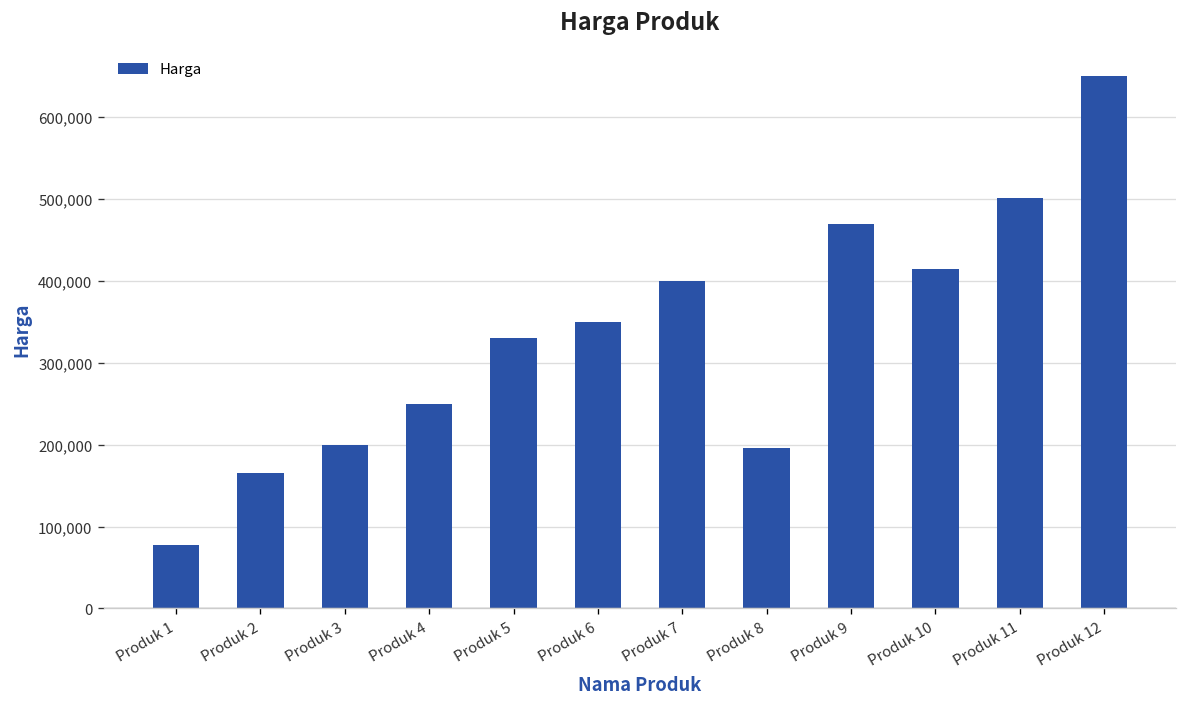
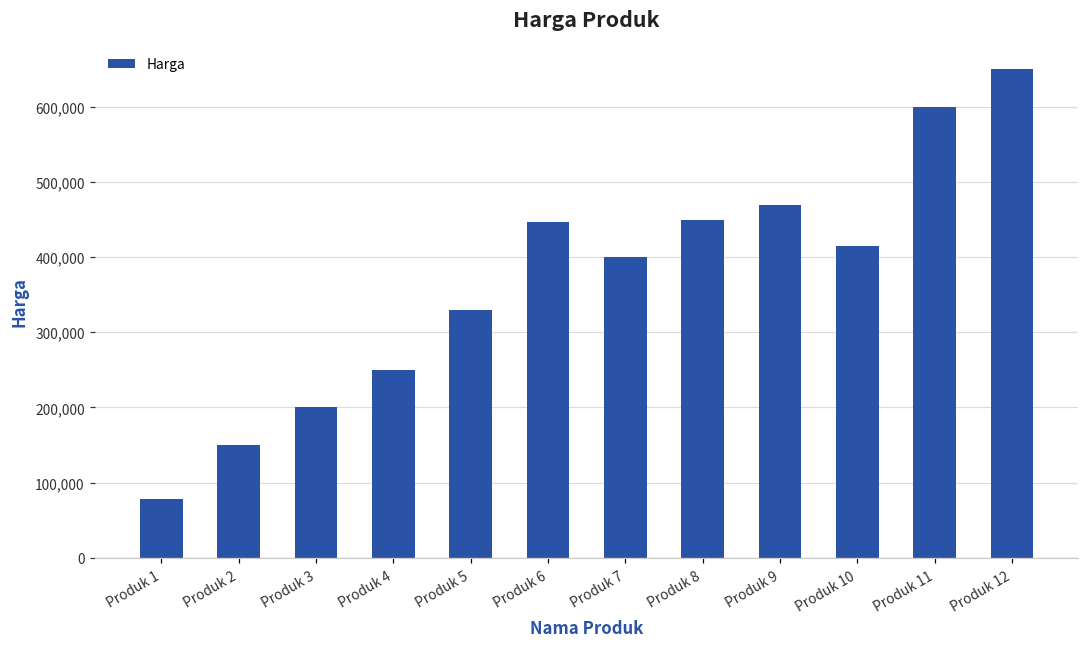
  {
    "Produk 1": "80,000",
-   "Produk 2": "170,000",
+   "Produk 2": "150,000",
    "Produk 3": "200,000",
    "Produk 4": "250,000",
    "Produk 5": "330,000",
-   "Produk 6": "350,000",
+   "Produk 6": "450,000",
    "Produk 7": "400,000",
-   "Produk 8": "200,000",
+   "Produk 8": "450,000",
    "Produk 9": "470,000",
    "Produk 10": "410,000",
-   "Produk 11": "500,000",
+   "Produk 11": "600,000",
    "Produk 12": "650,000"
  }
